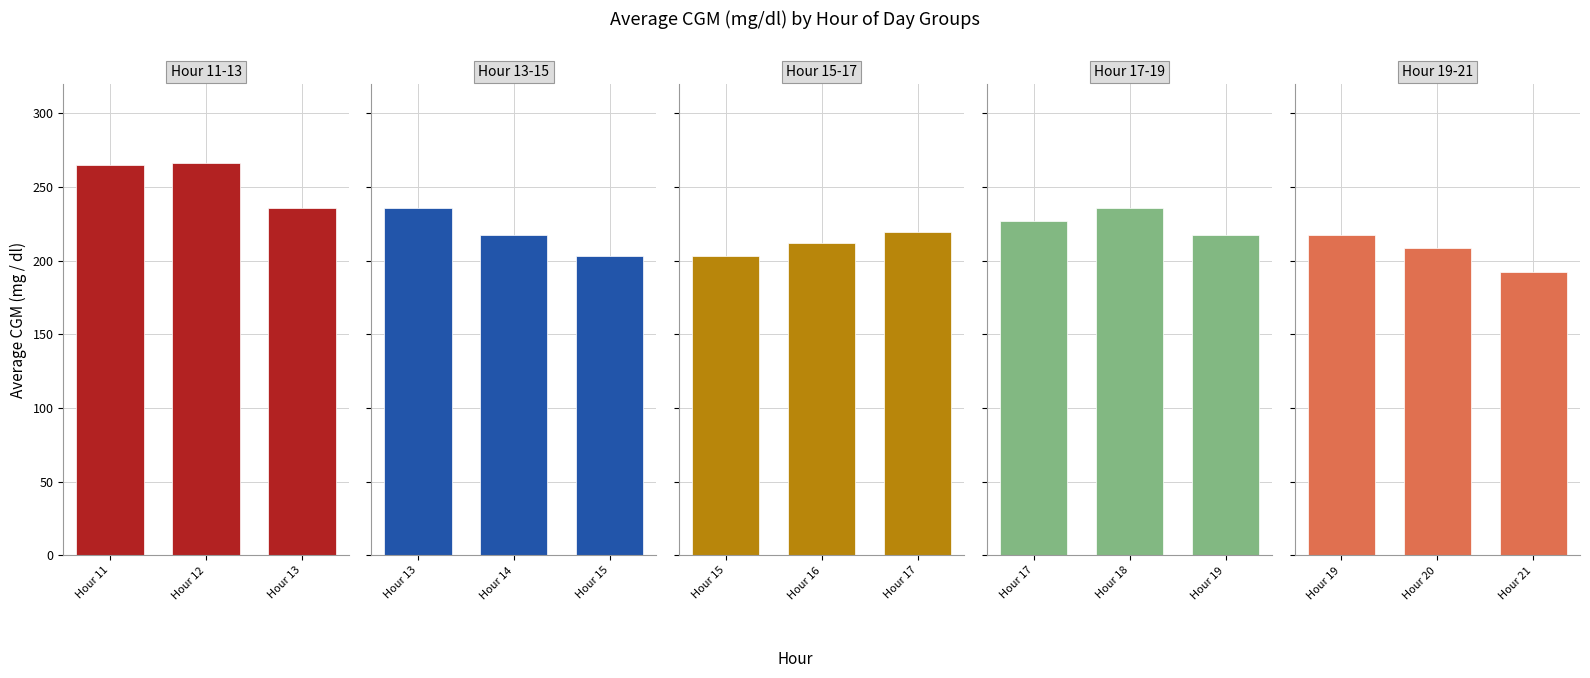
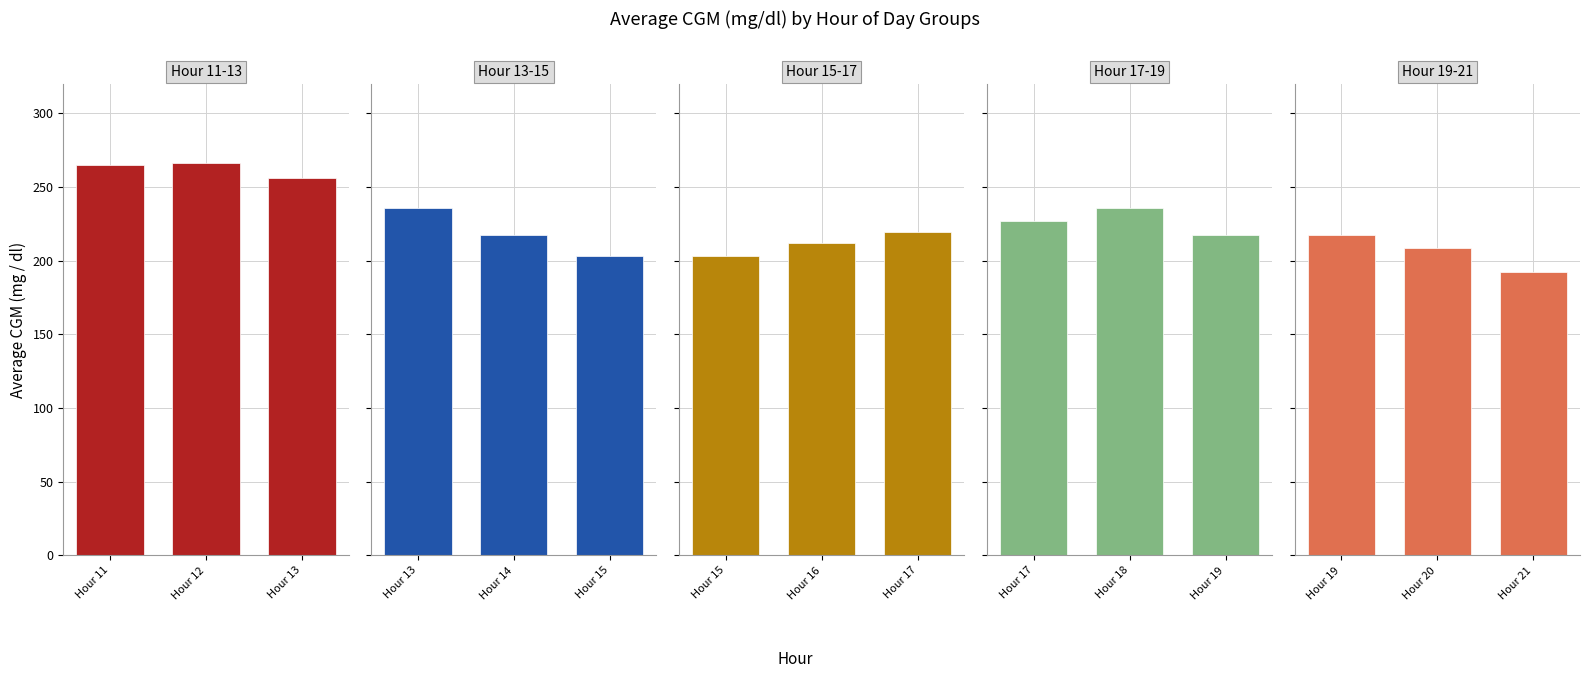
  {
    "Hour 11-13": {
      "Hour 11": 265,
      "Hour 12": 266,
-     "Hour 13": 236
+     "Hour 13": 256
    }
  }
